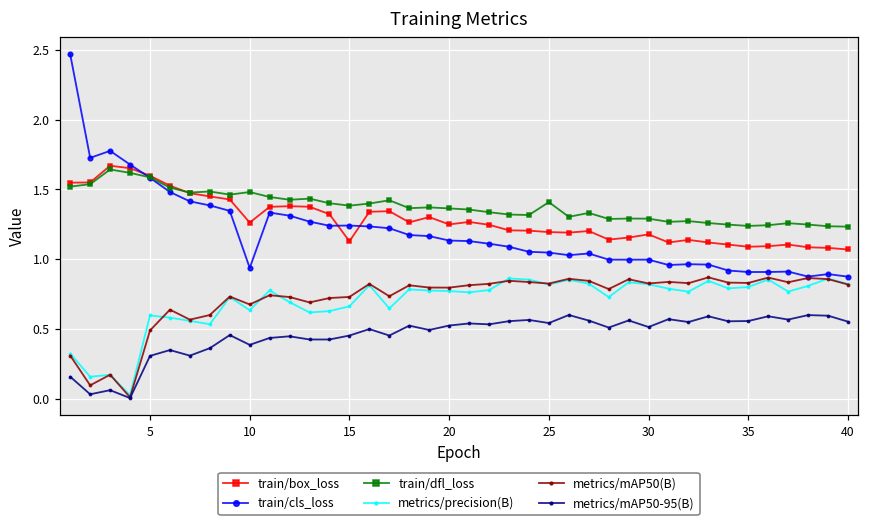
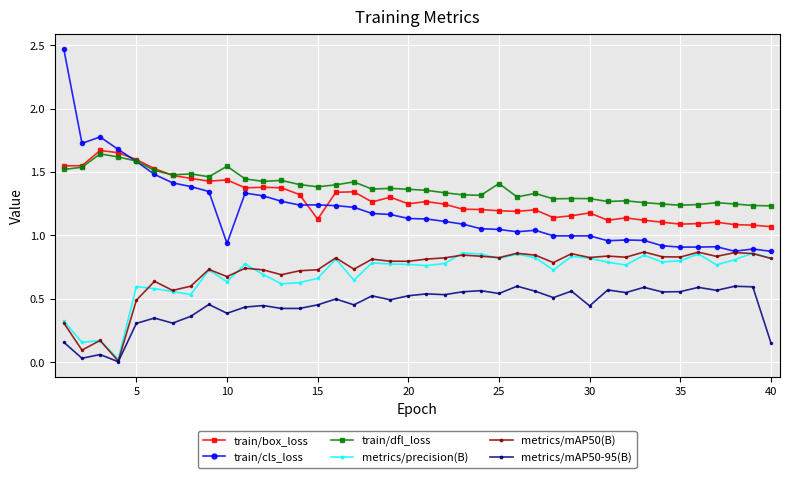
  {
    "train/box_loss": {
-     "10": 1.26,
+     "10": 1.44,
      "15": 1.13,
      "20": 1.25,
      "25": 1.19,
      "30": 1.18,
      "35": 1.09,
      "40": 1.07
    },
    "train/cls_loss": {
      "10": 0.94,
      "15": 1.24,
      "20": 1.13,
      "25": 1.05,
      "30": 1.00,
      "35": 0.91,
      "40": 0.87
    },
    "train/dfl_loss": {
-     "10": 1.48,
+     "10": 1.55,
      "15": 1.38,
      "20": 1.36,
      "25": 1.41,
      "30": 1.29,
      "35": 1.24,
      "40": 1.23
    },
    "metrics/precision(B)": {
      "5": 0.60,
      "10": 0.63,
      "15": 0.66,
      "20": 0.77,
      "35": 0.80
    },
    "metrics/mAP50(B)": {
      "5": 0.49,
      "10": 0.68,
      "15": 0.73,
      "20": 0.80,
      "35": 0.83
    },
    "metrics/mAP50-95(B)": {
      "5": 0.31,
      "10": 0.39,
      "15": 0.45,
      "20": 0.52,
      "25": 0.54,
-     "30": 0.51,
+     "30": 0.44,
      "35": 0.56,
-     "40": 0.55
+     "40": 0.15
    }
  }
